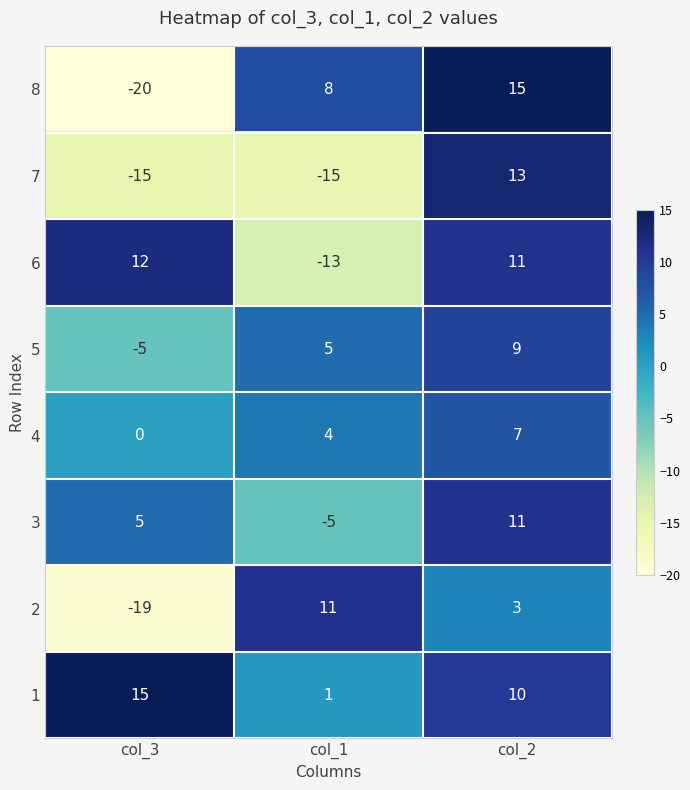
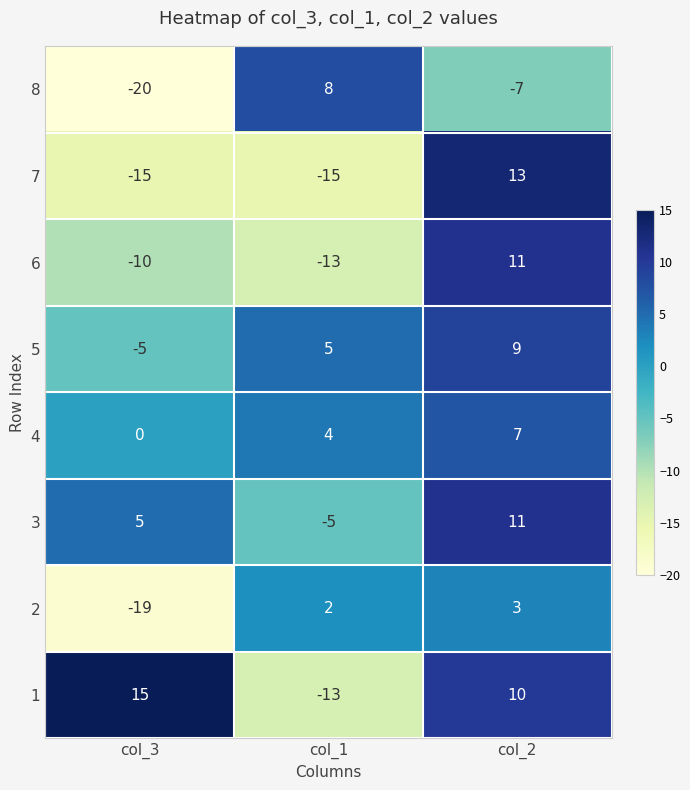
  {
    "8": {
      "col_3": -20,
      "col_1": 8,
-     "col_2": 15
+     "col_2": -7
    },
    "7": {
      "col_3": -15,
      "col_1": -15,
      "col_2": 13
    },
    "6": {
-     "col_3": 12,
+     "col_3": -10,
      "col_1": -13,
      "col_2": 11
    },
    "5": {
      "col_3": -5,
      "col_1": 5,
      "col_2": 9
    },
    "4": {
      "col_3": 0,
      "col_1": 4,
      "col_2": 7
    },
    "3": {
      "col_3": 5,
      "col_1": -5,
      "col_2": 11
    },
    "2": {
      "col_3": -19,
-     "col_1": 11,
+     "col_1": 2,
      "col_2": 3
    },
    "1": {
      "col_3": 15,
-     "col_1": 1,
+     "col_1": -13,
      "col_2": 10
    }
  }
